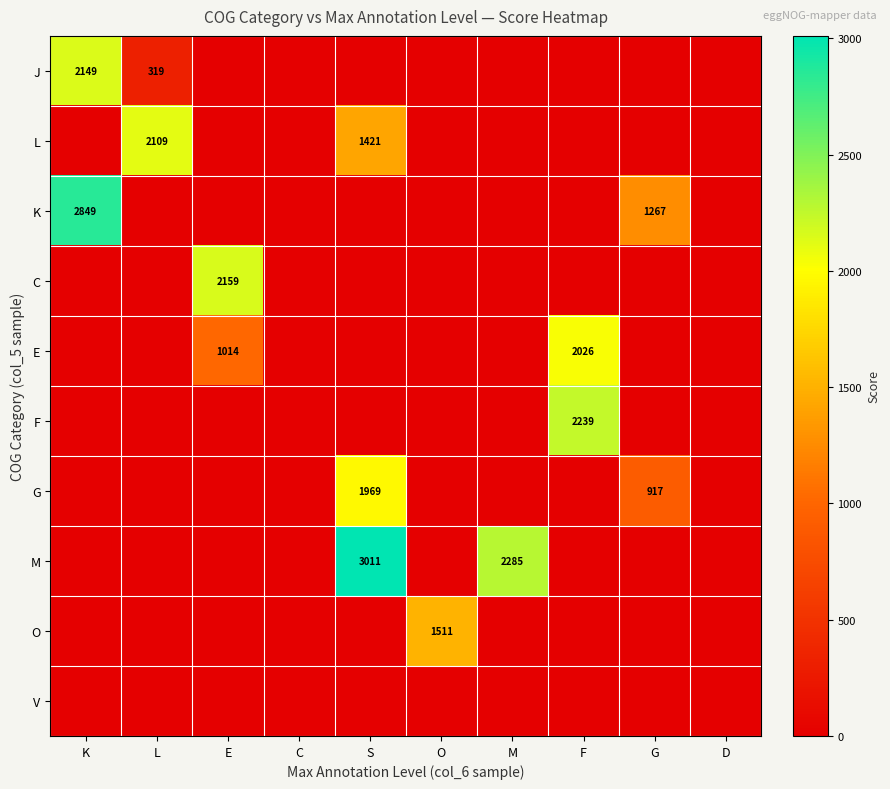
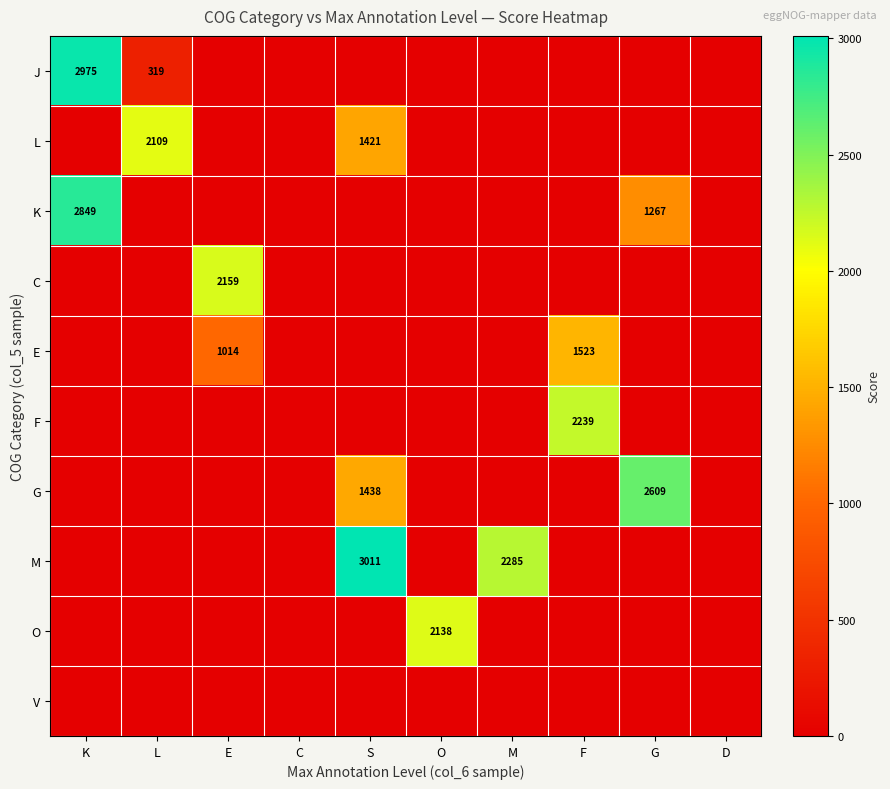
  {
    "J": {
-     "K": 2149,
+     "K": 2975,
      "L": 319
    },
    "L": {
      "L": 2109,
      "S": 1421
    },
    "K": {
      "K": 2849,
      "G": 1267
    },
    "C": {
      "E": 2159
    },
    "E": {
      "E": 1014,
-     "F": 2026
+     "F": 1523
    },
    "F": {
      "F": 2239
    },
    "G": {
-     "S": 1969,
-     "G": 917
+     "S": 1438,
+     "G": 2609
    },
    "M": {
      "S": 3011,
      "M": 2285
    },
    "O": {
-     "O": 1511
+     "O": 2138
    }
  }
